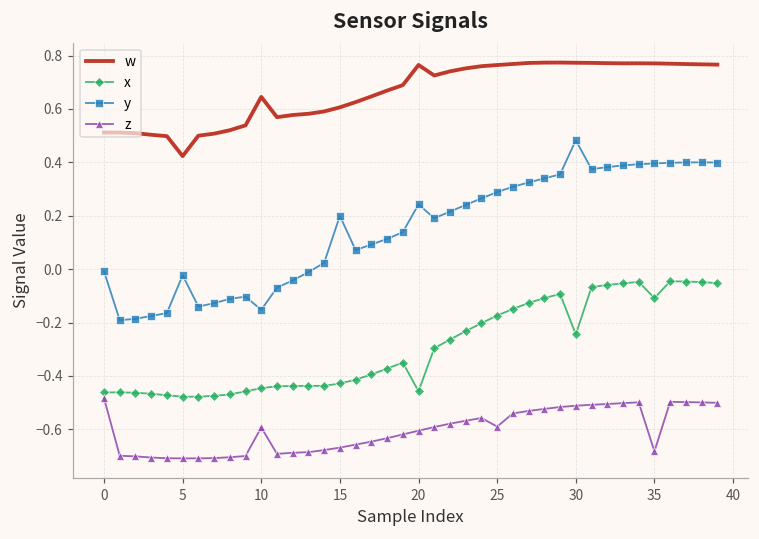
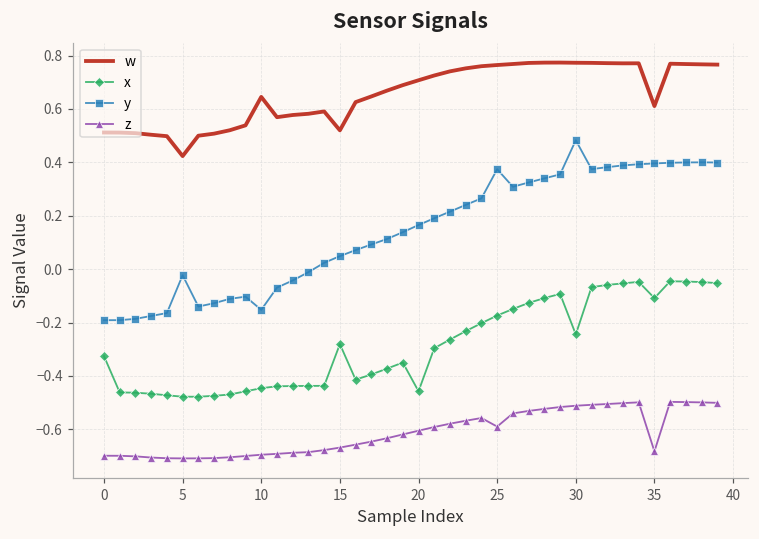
  {
    "w": {
      "5": 0.42,
      "10": 0.65,
-     "15": 0.61,
-     "20": 0.76,
+     "15": 0.52,
+     "20": 0.71,
      "25": 0.76,
      "30": 0.77,
-     "35": 0.77
+     "35": 0.61
    },
    "x": {
-     "0": -0.46,
+     "0": -0.33,
      "5": -0.48,
      "10": -0.45,
-     "15": -0.43,
+     "15": -0.28,
      "20": -0.46,
      "25": -0.17,
      "30": -0.24,
      "35": -0.11
    },
    "y": {
-     "0": -0.01,
+     "0": -0.19,
      "5": -0.02,
      "10": -0.15,
-     "15": 0.20,
-     "20": 0.24,
-     "25": 0.29,
+     "15": 0.05,
+     "20": 0.17,
+     "25": 0.37,
      "30": 0.48,
      "35": 0.40
    },
    "z": {
-     "0": -0.48,
+     "0": -0.70,
      "5": -0.71,
-     "10": -0.59,
+     "10": -0.70,
      "15": -0.67,
      "20": -0.61,
      "25": -0.59,
      "30": -0.51,
      "35": -0.68
    }
  }
